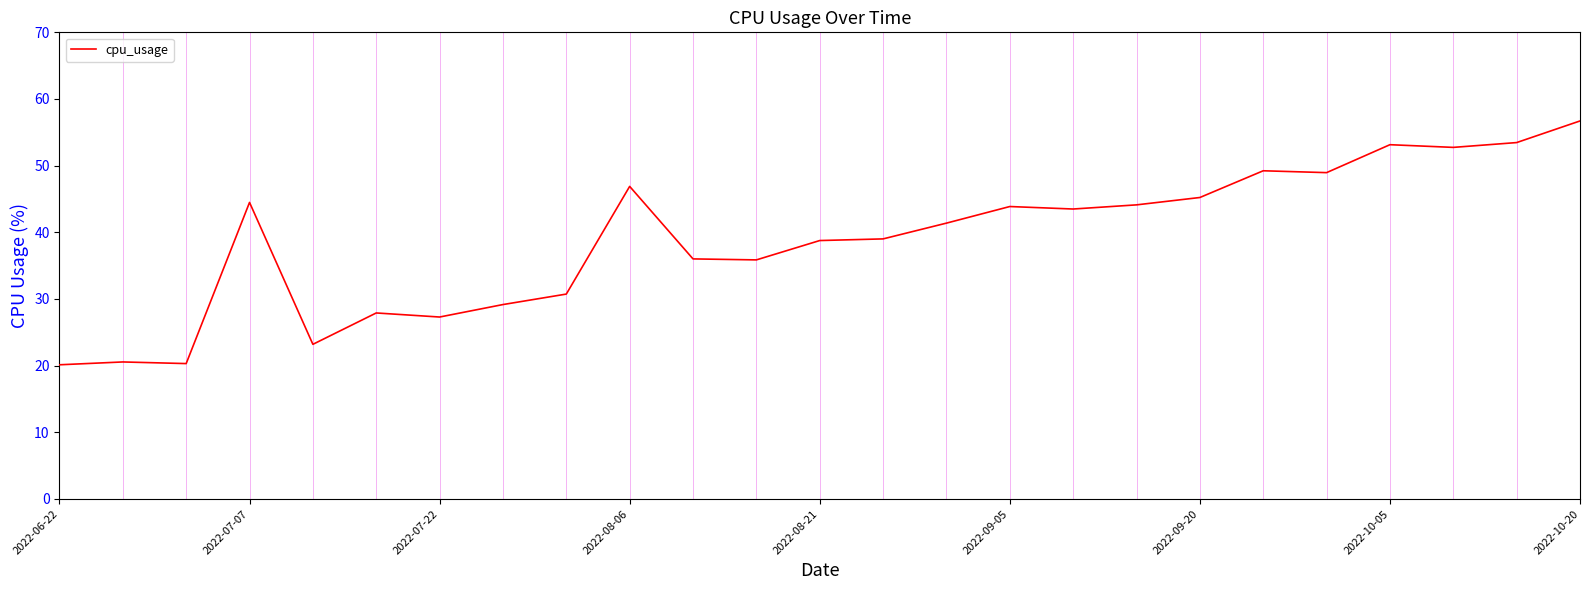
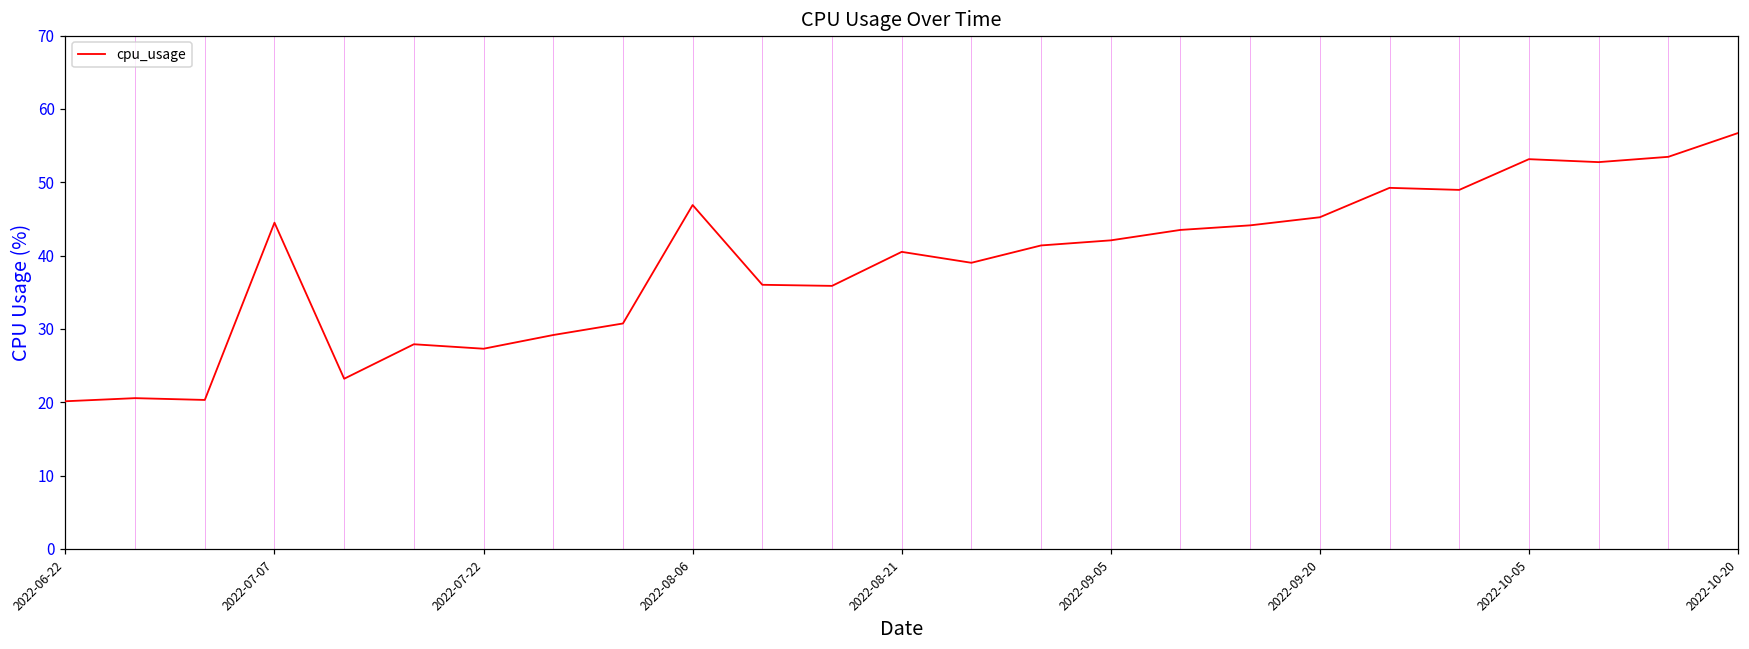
  {
    "2022-06-22": 20,
    "2022-07-07": 44,
    "2022-07-22": 27,
    "2022-08-06": 47,
-   "2022-08-21": 39,
-   "2022-09-05": 44,
+   "2022-08-21": 41,
+   "2022-09-05": 42,
    "2022-09-20": 45,
    "2022-10-05": 53,
    "2022-10-20": 57
  }
